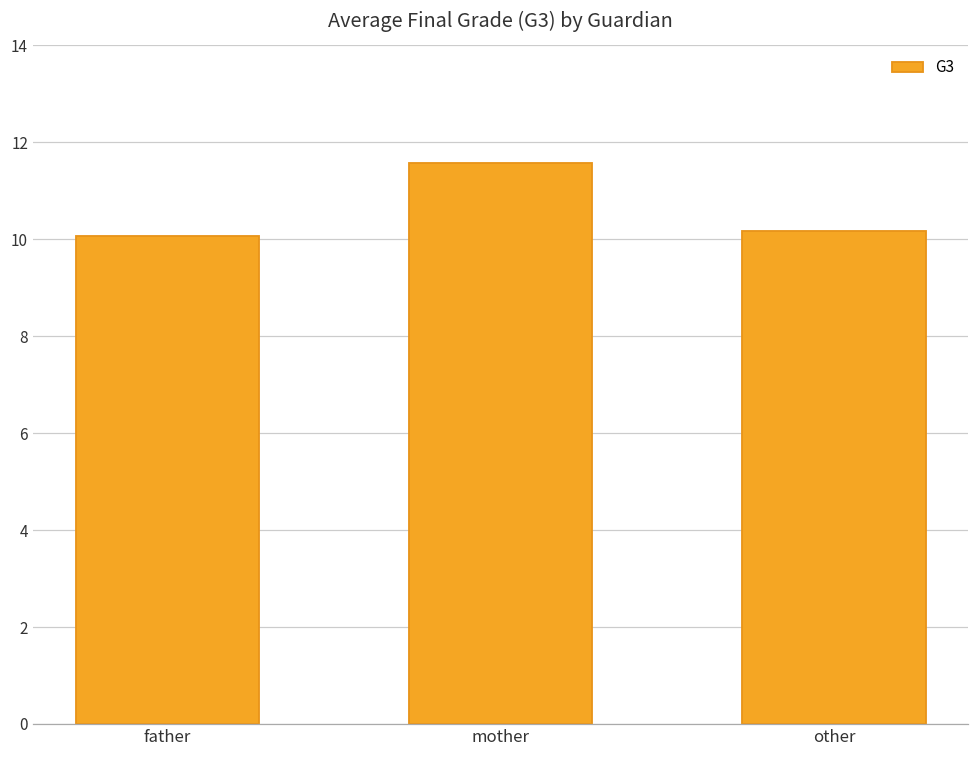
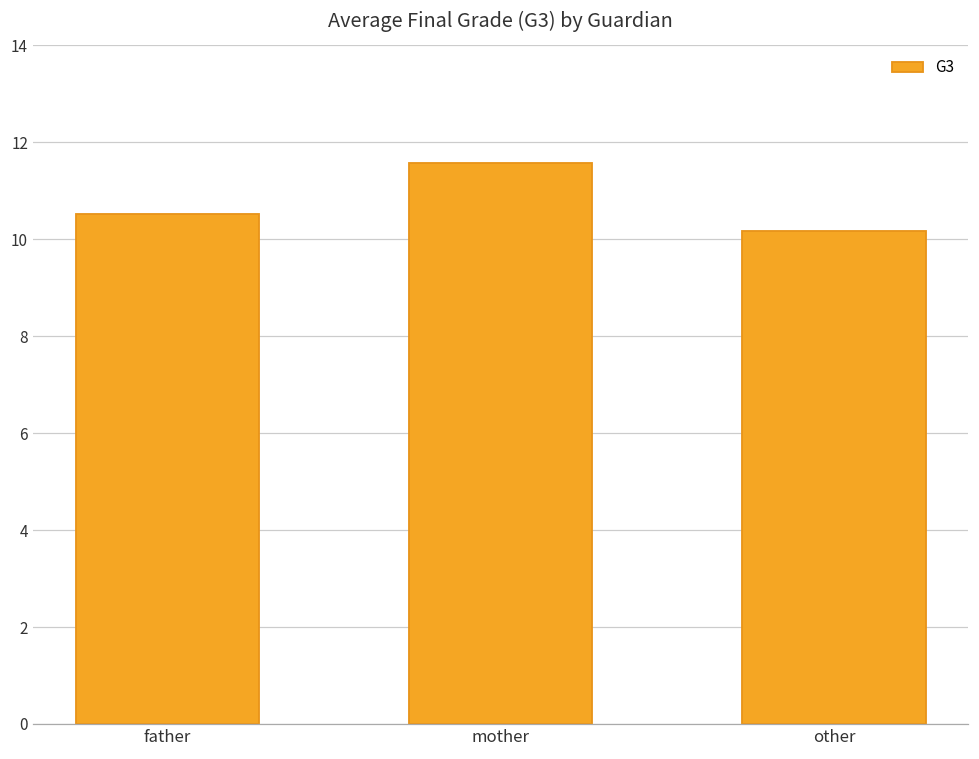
  {
-   "father": 10.1,
+   "father": 10.5,
    "mother": 11.6,
    "other": 10.2
  }
